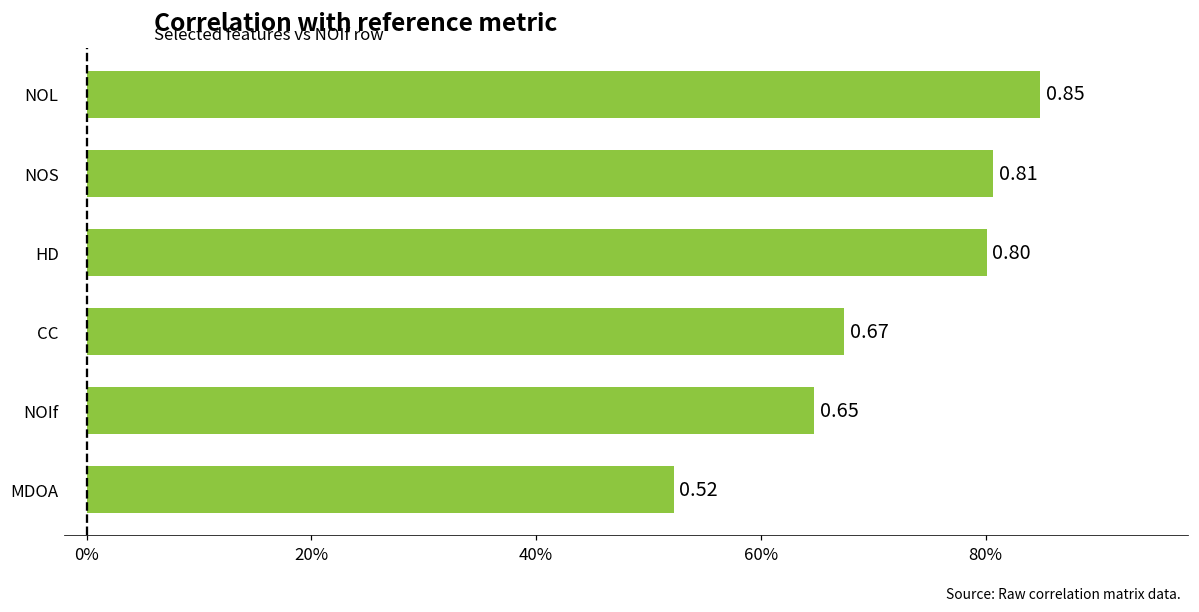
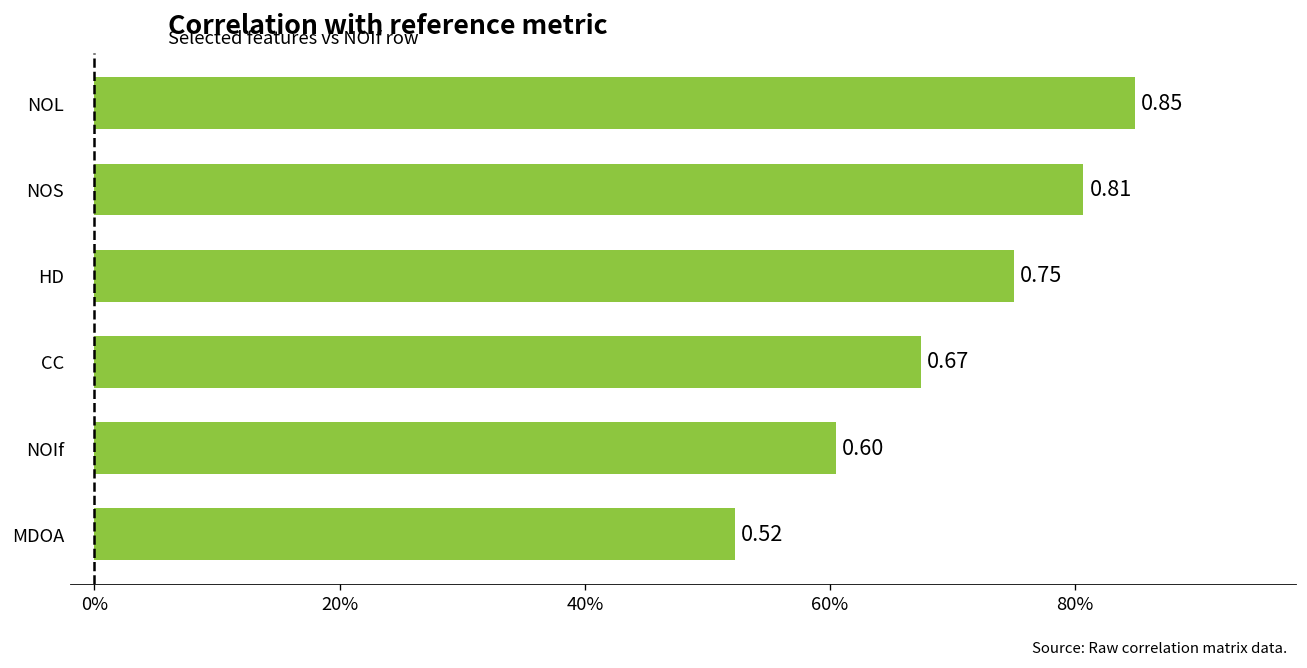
  {
    "NOL": 0.85,
    "NOS": 0.81,
-   "HD": 0.80,
+   "HD": 0.75,
    "CC": 0.67,
-   "NOIf": 0.65,
+   "NOIf": 0.60,
    "MDOA": 0.52
  }
